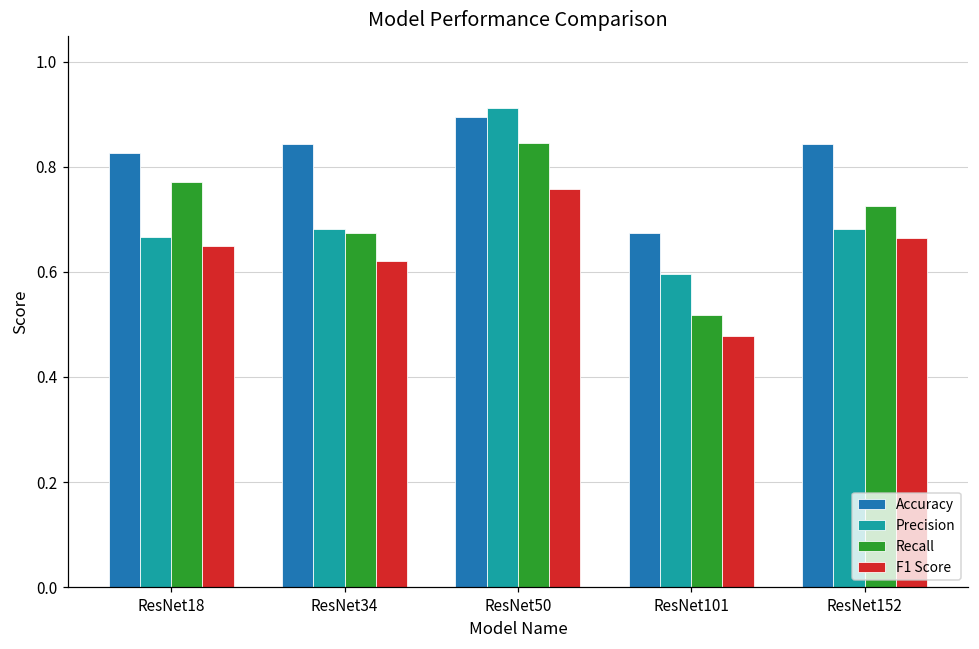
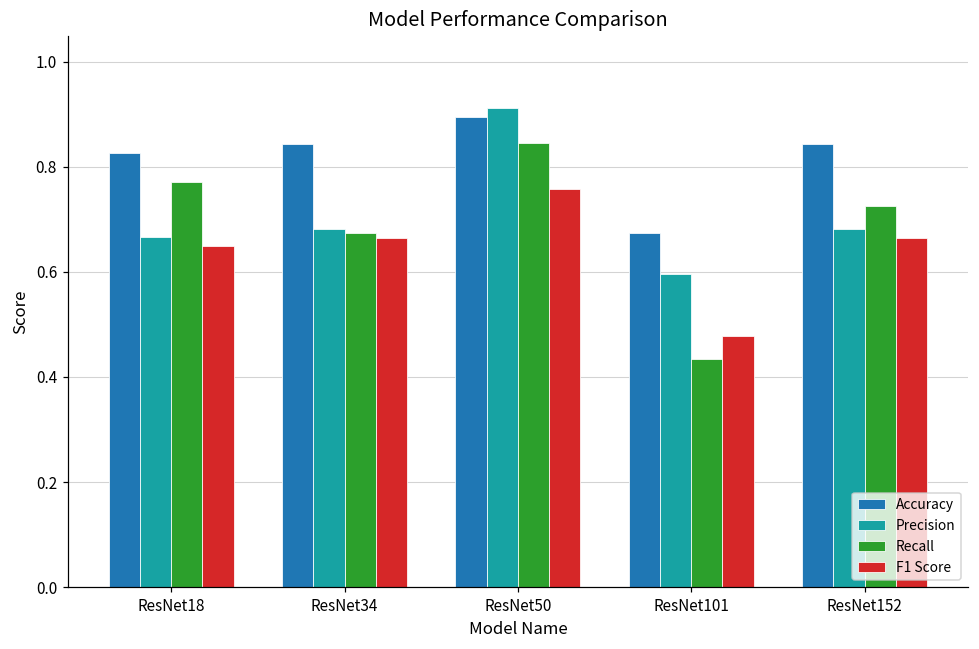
  {
    "Recall": {
      "ResNet18": 0.77,
      "ResNet34": 0.67,
      "ResNet50": 0.84,
-     "ResNet101": 0.52,
+     "ResNet101": 0.43,
      "ResNet152": 0.73
    },
    "F1 Score": {
      "ResNet18": 0.65,
-     "ResNet34": 0.62,
+     "ResNet34": 0.67,
      "ResNet50": 0.76,
      "ResNet101": 0.48,
      "ResNet152": 0.66
    }
  }
